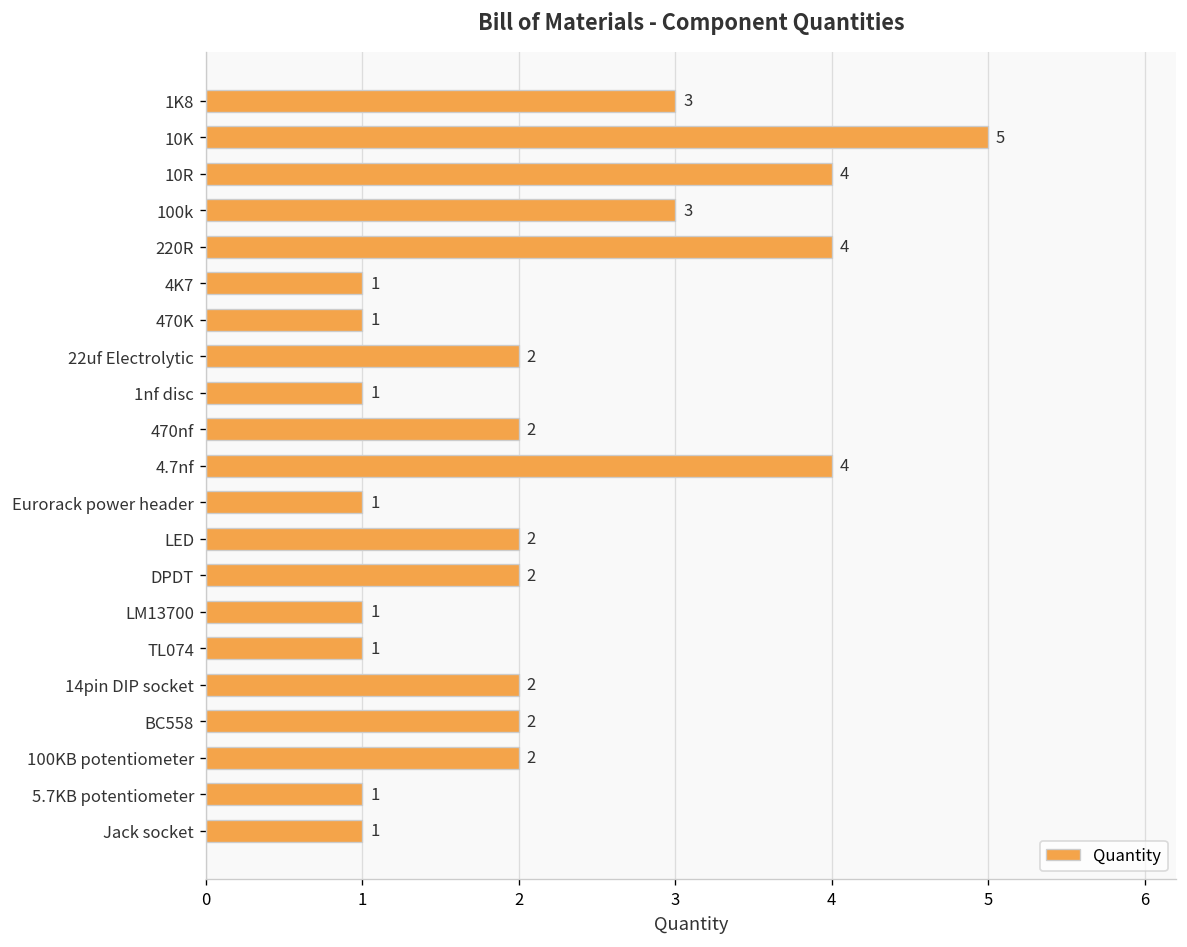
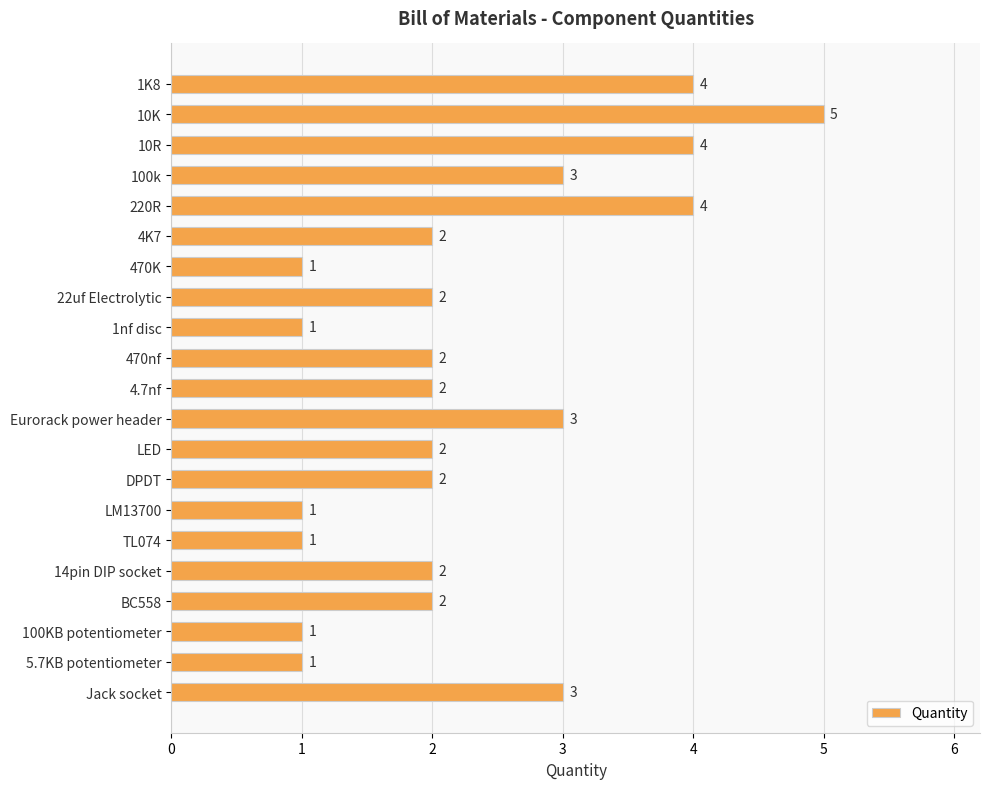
  {
-   "1K8": 3,
+   "1K8": 4,
    "10K": 5,
    "10R": 4,
    "100k": 3,
    "220R": 4,
-   "4K7": 1,
+   "4K7": 2,
    "470K": 1,
    "22uf Electrolytic": 2,
    "1nf disc": 1,
    "470nf": 2,
-   "4.7nf": 4,
-   "Eurorack power header": 1,
+   "4.7nf": 2,
+   "Eurorack power header": 3,
    "LED": 2,
    "DPDT": 2,
    "LM13700": 1,
    "TL074": 1,
    "14pin DIP socket": 2,
    "BC558": 2,
-   "100KB potentiometer": 2,
+   "100KB potentiometer": 1,
    "5.7KB potentiometer": 1,
-   "Jack socket": 1
+   "Jack socket": 3
  }
